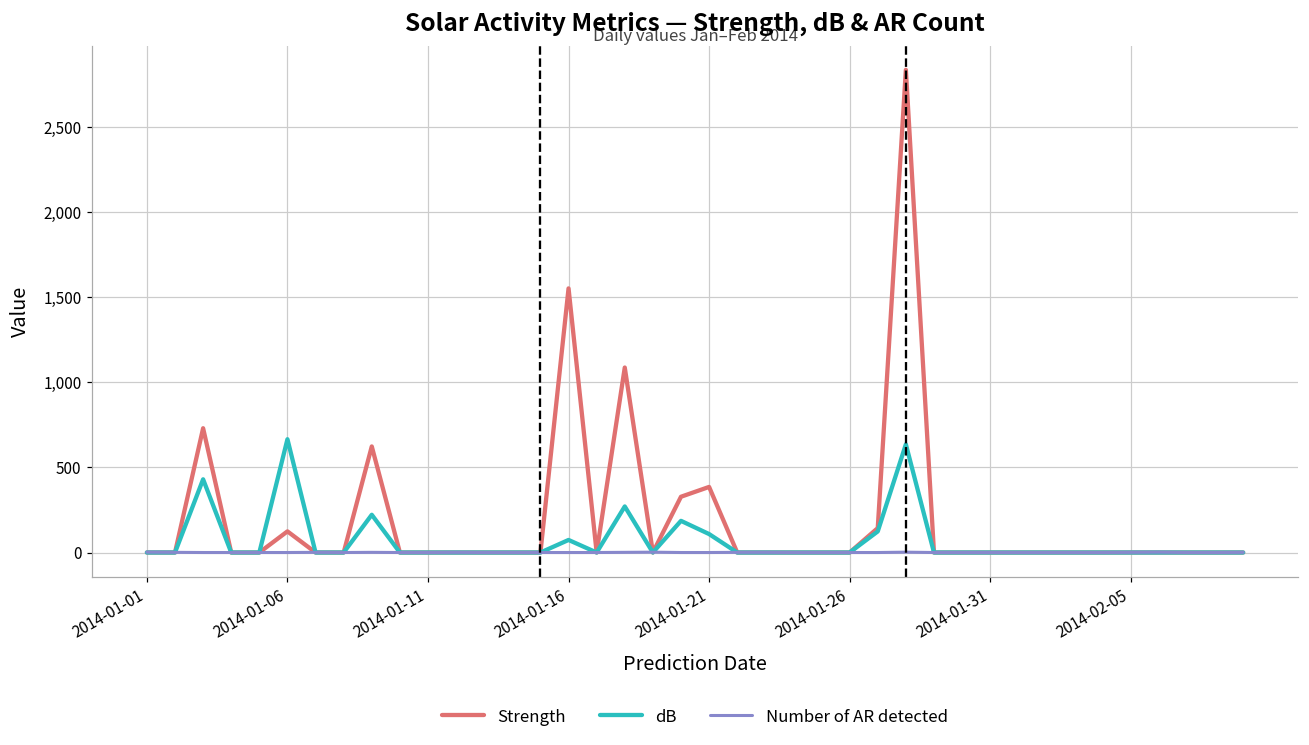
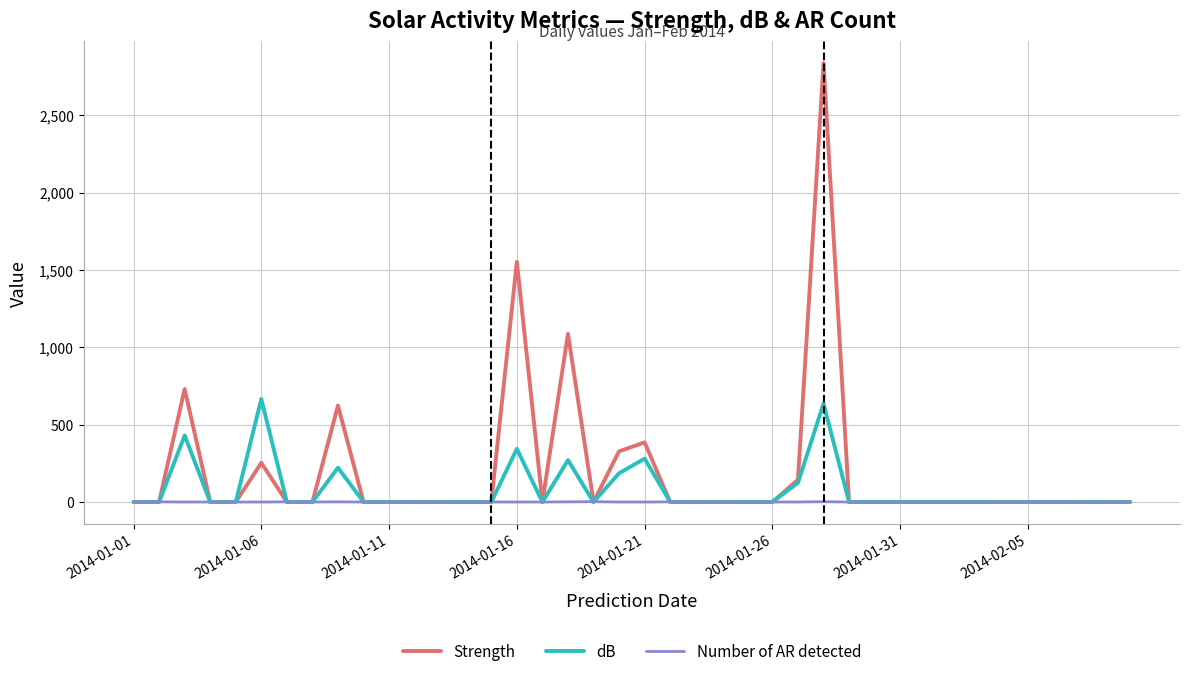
  {
    "Strength": {
-     "2014-01-06": "120",
+     "2014-01-06": "250",
      "2014-01-16": "1,550",
      "2014-01-21": "390"
    },
    "dB": {
      "2014-01-06": "670",
-     "2014-01-16": "70",
-     "2014-01-21": "110"
+     "2014-01-16": "340",
+     "2014-01-21": "280"
    },
    "Number of AR detected": {
      "2014-01-06": "0",
      "2014-01-16": "0",
      "2014-01-21": "0"
    }
  }
